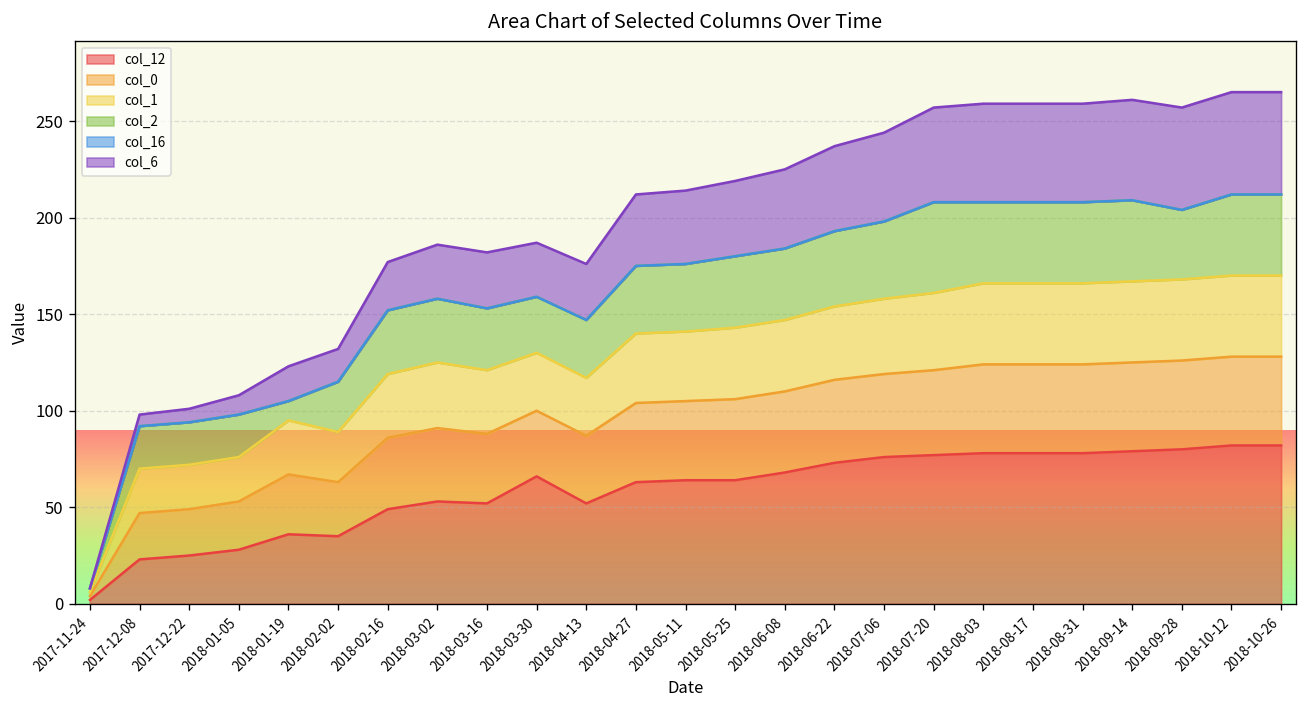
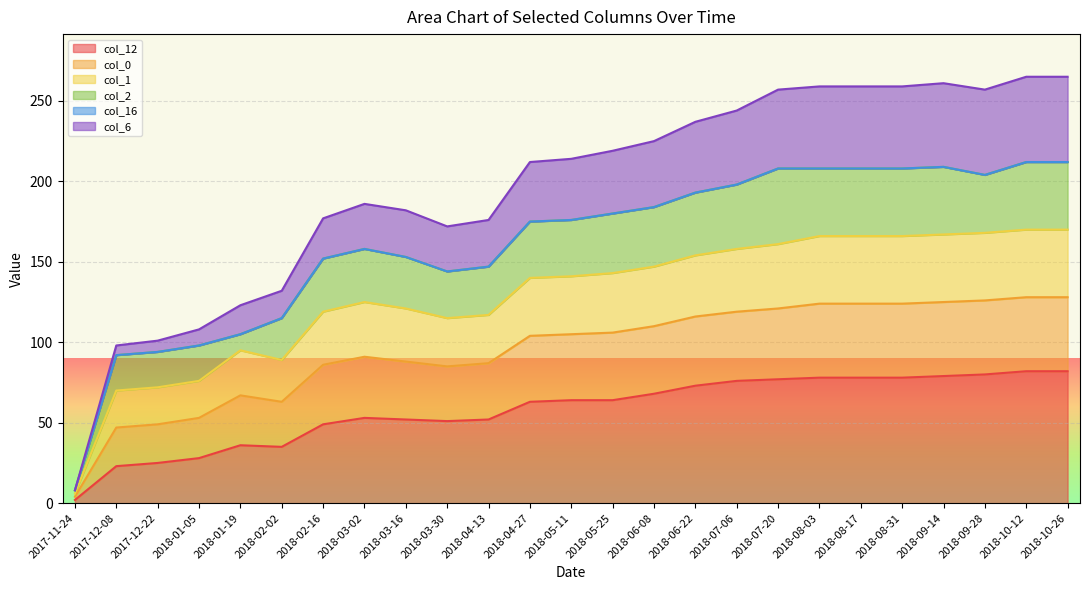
  {
    "col_12": {
      "2017-11-24": 2,
      "2017-12-08": 23,
      "2017-12-22": 25,
      "2018-01-05": 28,
      "2018-01-19": 36,
      "2018-02-02": 35,
      "2018-02-16": 49,
      "2018-03-02": 53,
      "2018-03-16": 52,
-     "2018-03-30": 66,
+     "2018-03-30": 51,
      "2018-04-13": 52,
      "2018-04-27": 63,
      "2018-05-11": 64,
      "2018-05-25": 64,
      "2018-06-08": 68,
      "2018-06-22": 73,
      "2018-07-06": 76,
      "2018-07-20": 77,
      "2018-08-03": 78,
      "2018-08-17": 78,
      "2018-08-31": 78,
      "2018-09-14": 79,
      "2018-09-28": 80,
      "2018-10-12": 82,
      "2018-10-26": 82
    },
    "col_6": {
      "2017-12-08": 6,
      "2017-12-22": 7,
      "2018-01-05": 10,
      "2018-01-19": 18,
      "2018-02-02": 17,
      "2018-02-16": 25,
      "2018-03-02": 28,
      "2018-03-16": 29,
      "2018-03-30": 28,
      "2018-04-13": 29,
      "2018-04-27": 37,
      "2018-05-11": 38,
      "2018-05-25": 39,
      "2018-06-08": 41,
      "2018-06-22": 44,
      "2018-07-06": 46,
      "2018-07-20": 49,
      "2018-08-03": 51,
      "2018-08-17": 51,
      "2018-08-31": 51,
      "2018-09-14": 52,
      "2018-09-28": 53,
      "2018-10-12": 53,
      "2018-10-26": 53
    }
  }
